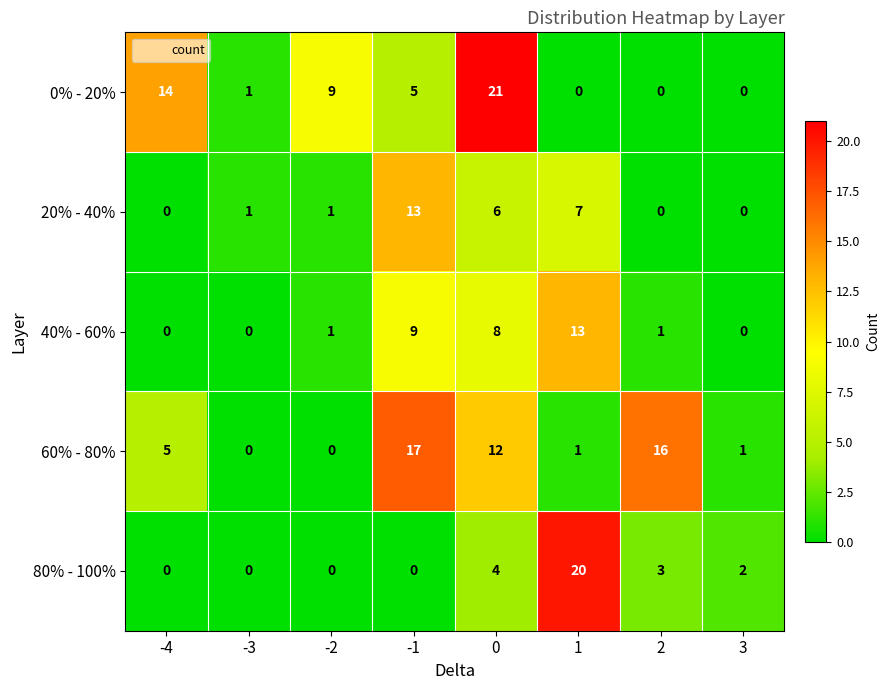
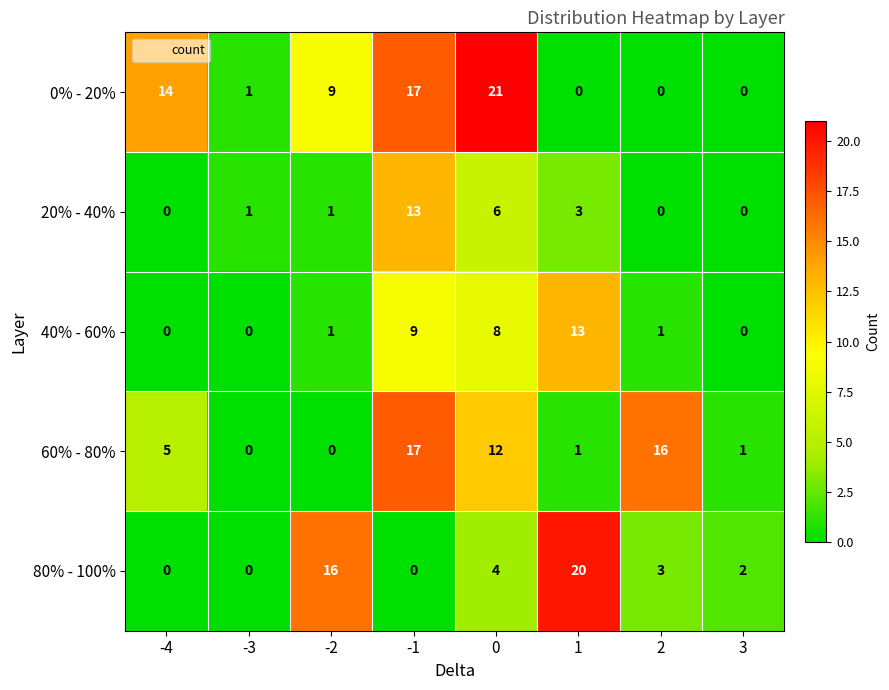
  {
    "0% - 20%": {
      "-4": 14,
      "-3": 1,
      "-2": 9,
-     "-1": 5,
+     "-1": 17,
      "0": 21,
      "1": 0,
      "2": 0,
      "3": 0
    },
    "20% - 40%": {
      "-4": 0,
      "-3": 1,
      "-2": 1,
      "-1": 13,
      "0": 6,
-     "1": 7,
+     "1": 3,
      "2": 0,
      "3": 0
    },
    "40% - 60%": {
      "-4": 0,
      "-3": 0,
      "-2": 1,
      "-1": 9,
      "0": 8,
      "1": 13,
      "2": 1,
      "3": 0
    },
    "60% - 80%": {
      "-4": 5,
      "-3": 0,
      "-2": 0,
      "-1": 17,
      "0": 12,
      "1": 1,
      "2": 16,
      "3": 1
    },
    "80% - 100%": {
      "-4": 0,
      "-3": 0,
-     "-2": 0,
+     "-2": 16,
      "-1": 0,
      "0": 4,
      "1": 20,
      "2": 3,
      "3": 2
    }
  }
